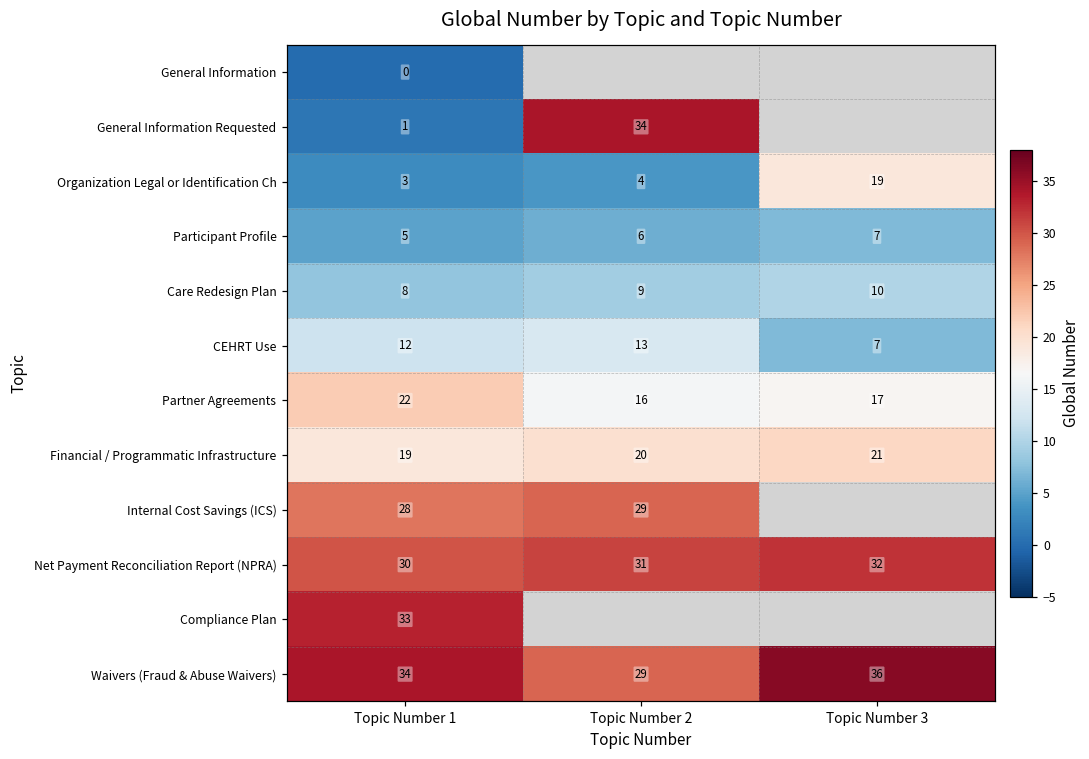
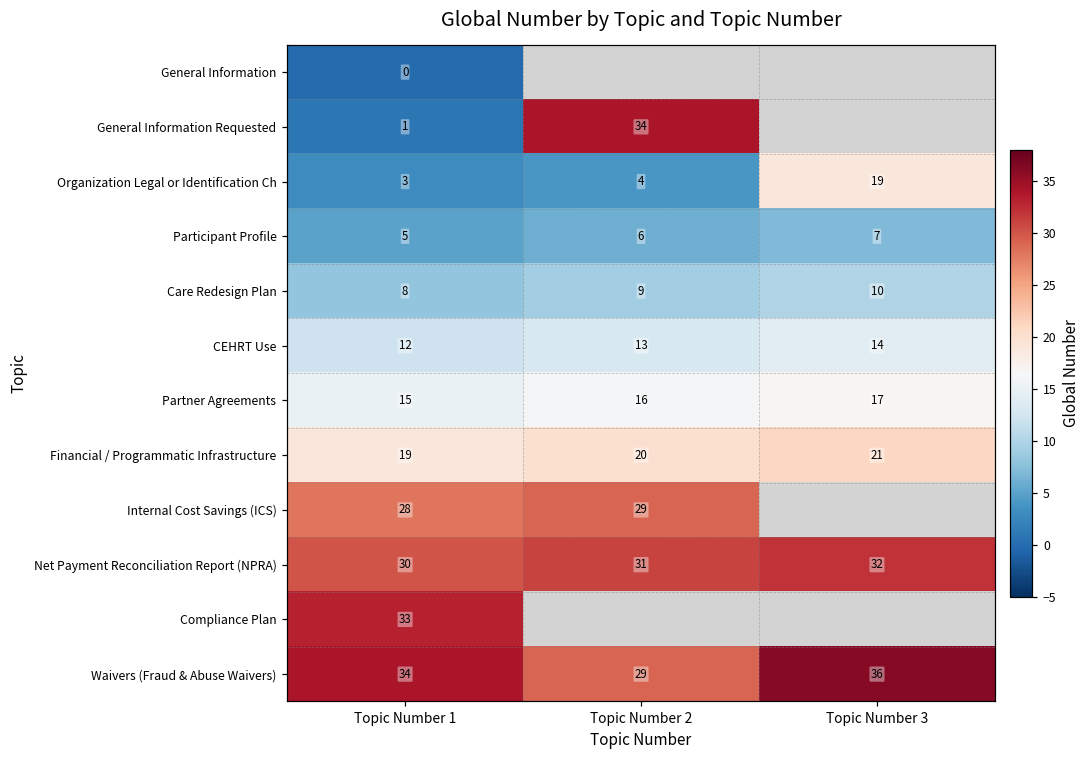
  {
    "CEHRT Use": {
-     "Topic Number 3": 7
+     "Topic Number 3": 14
    },
    "Partner Agreements": {
-     "Topic Number 1": 22
+     "Topic Number 1": 15
    }
  }
